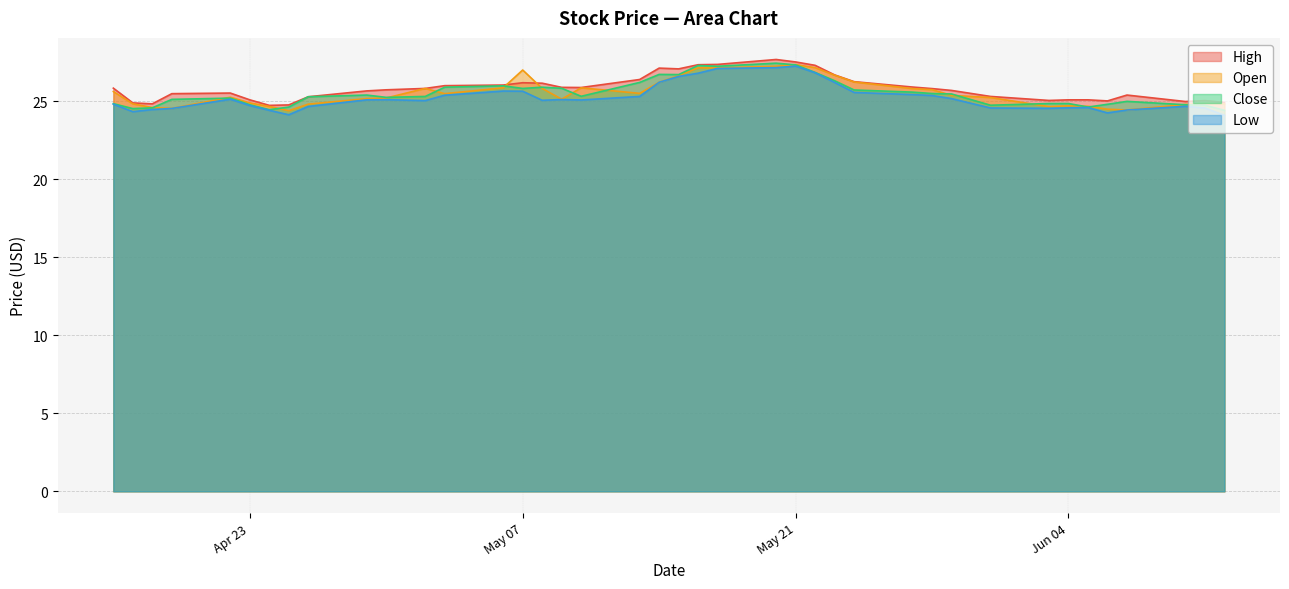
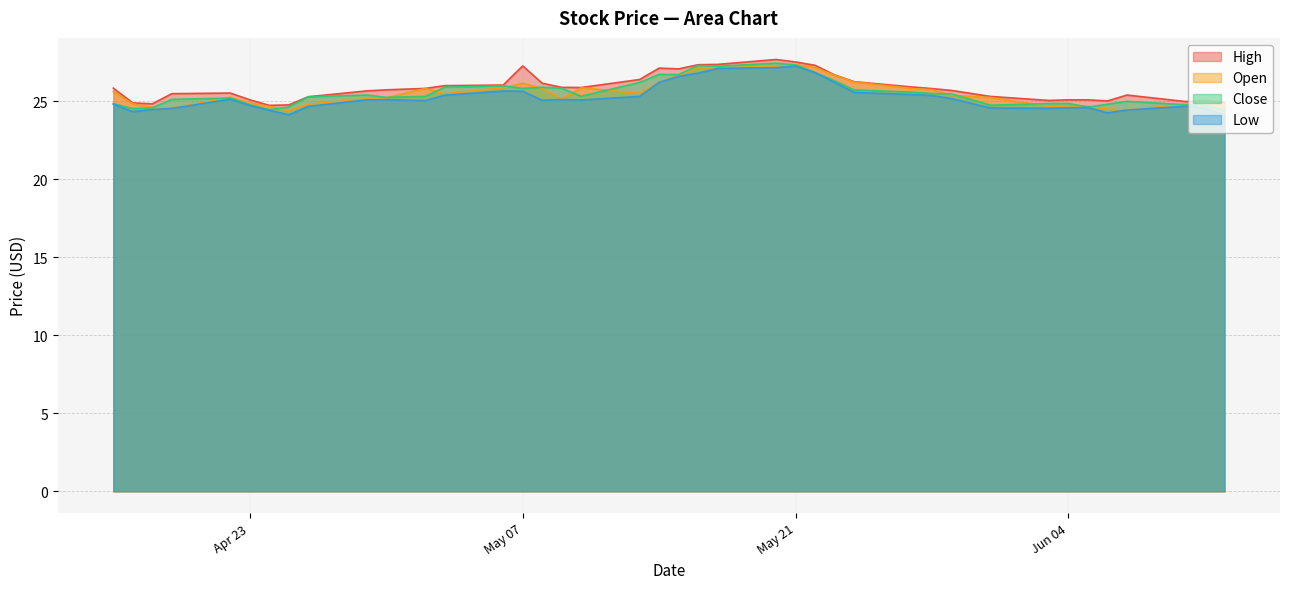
  {
    "High": {
      "Apr 23": 25.1,
-     "May 07": 26.2,
+     "May 07": 27.3,
      "May 21": 27.5,
      "Jun 04": 25.1
    },
    "Open": {
-     "May 07": 27.0
+     "May 07": 26.1
    },
    "Close": {
      "May 07": 25.8
    },
    "Low": {
      "May 07": 25.6
    }
  }
